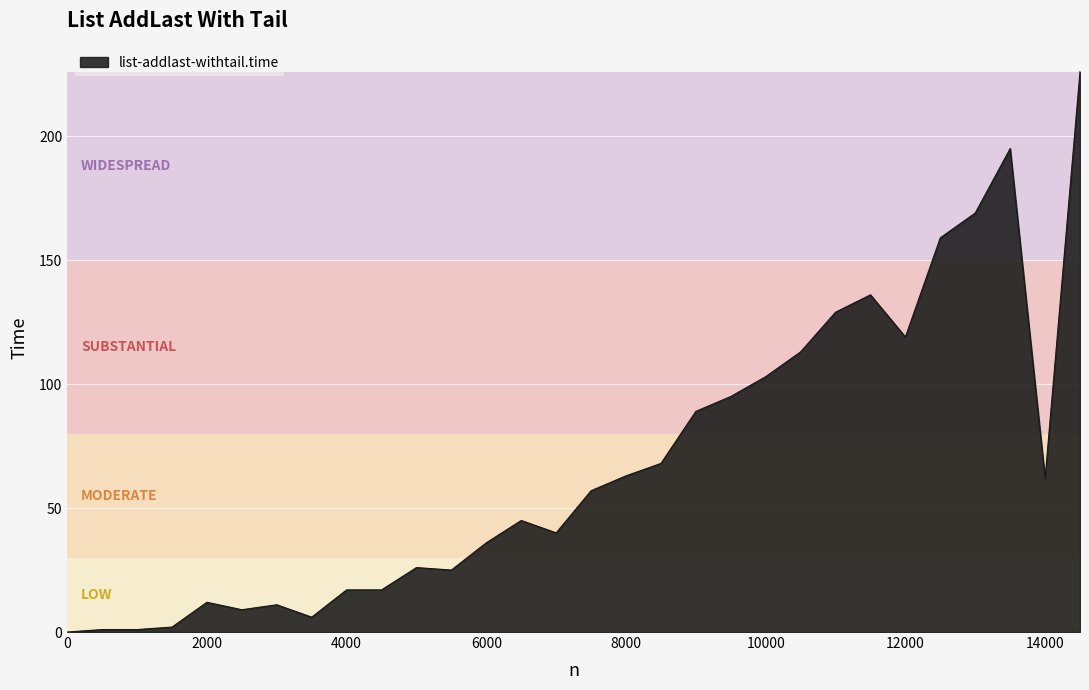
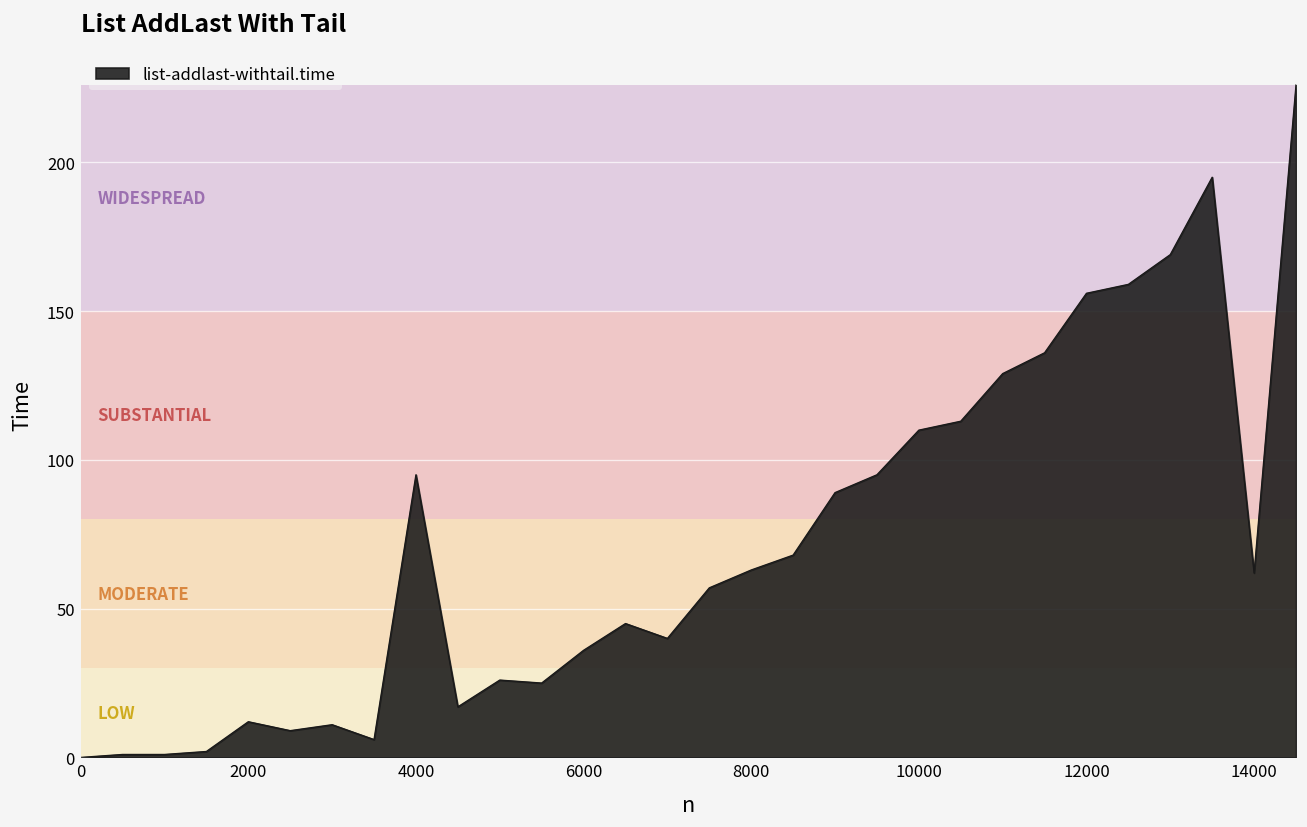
  {
    "0": 0,
    "2000": 12,
-   "4000": 17,
+   "4000": 95,
    "6000": 36,
    "8000": 63,
-   "10000": 103,
-   "12000": 119,
+   "10000": 110,
+   "12000": 156,
    "14000": 62
  }
